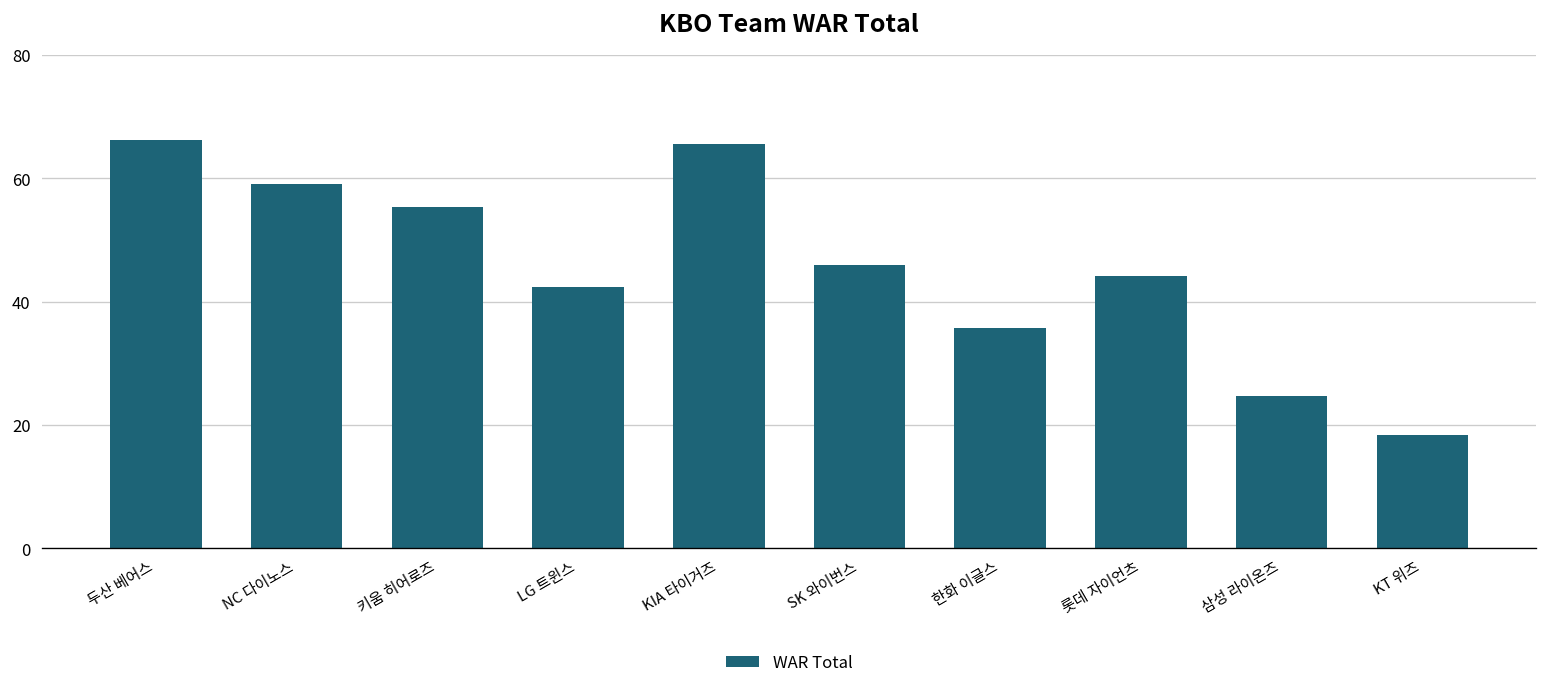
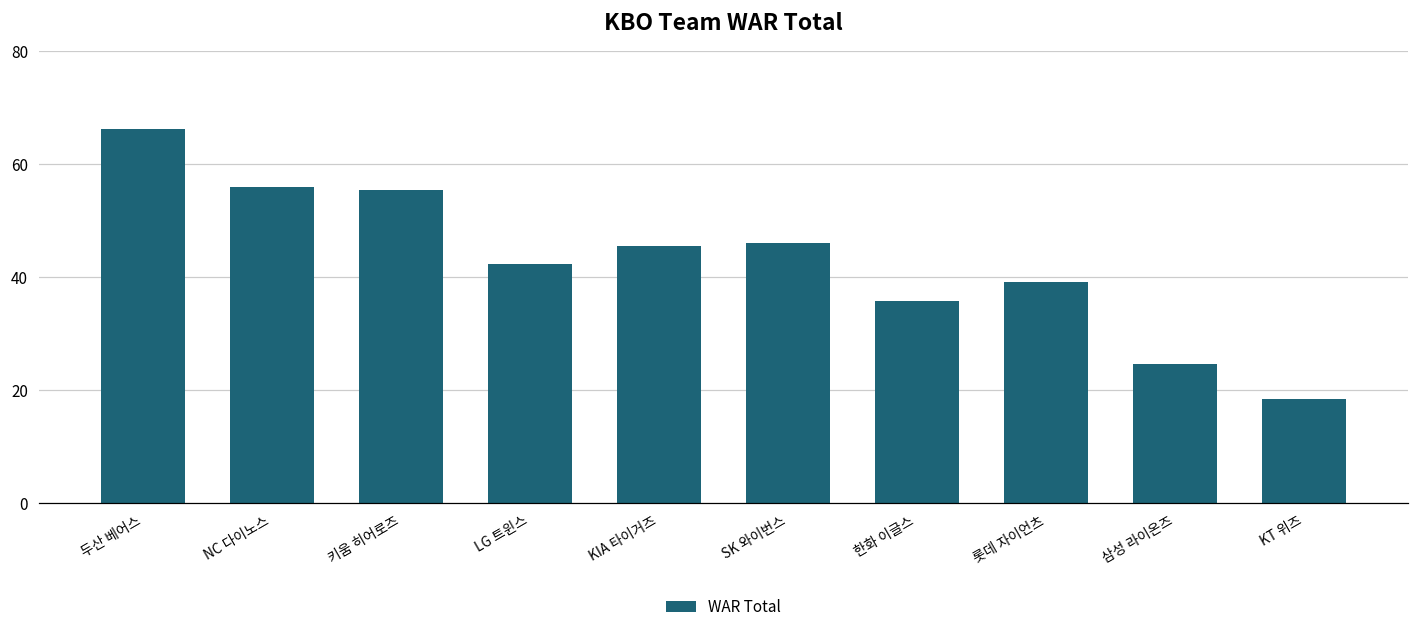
  {
    "두산 베어스": 66,
-   "NC 다이노스": 59,
+   "NC 다이노스": 56,
    "키움 히어로즈": 55,
    "LG 트윈스": 42,
-   "KIA 타이거즈": 66,
+   "KIA 타이거즈": 45,
    "SK 와이번스": 46,
    "한화 이글스": 36,
-   "롯데 자이언츠": 44,
+   "롯데 자이언츠": 39,
    "삼성 라이온즈": 25,
    "KT 위즈": 18
  }
